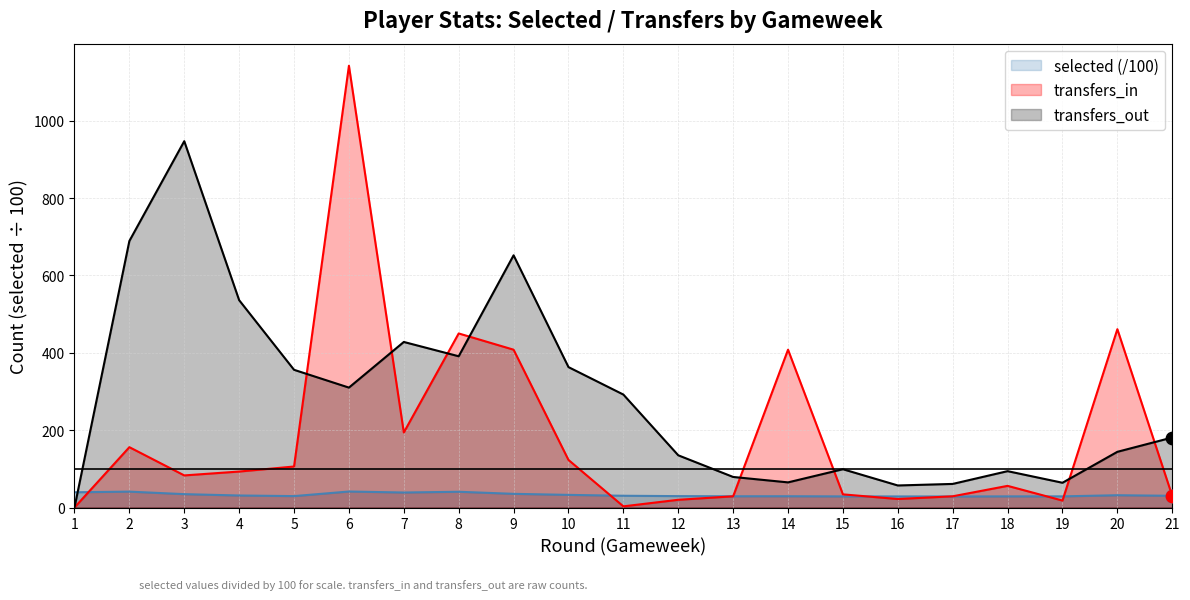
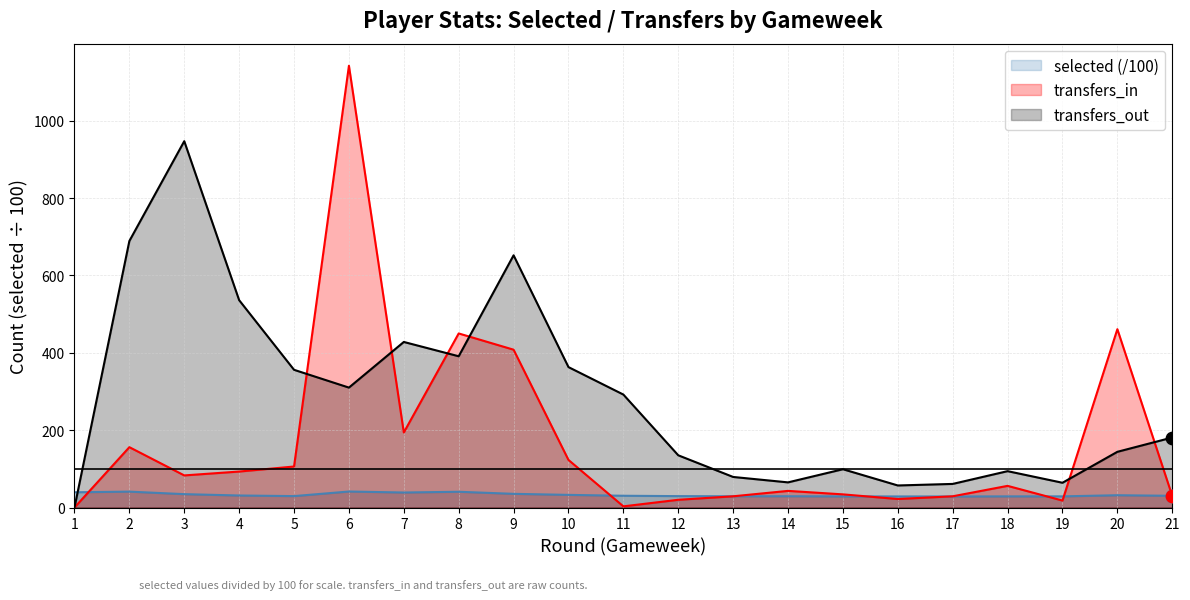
  {
    "transfers_in": {
      "2": 160,
      "3": 80,
      "4": 90,
      "5": 110,
      "6": 1140,
      "7": 190,
      "8": 450,
      "9": 410,
      "10": 120,
      "11": 0,
      "12": 20,
-     "14": 410,
+     "14": 40,
      "16": 20,
      "18": 60,
      "19": 20,
      "20": 460
    }
  }
